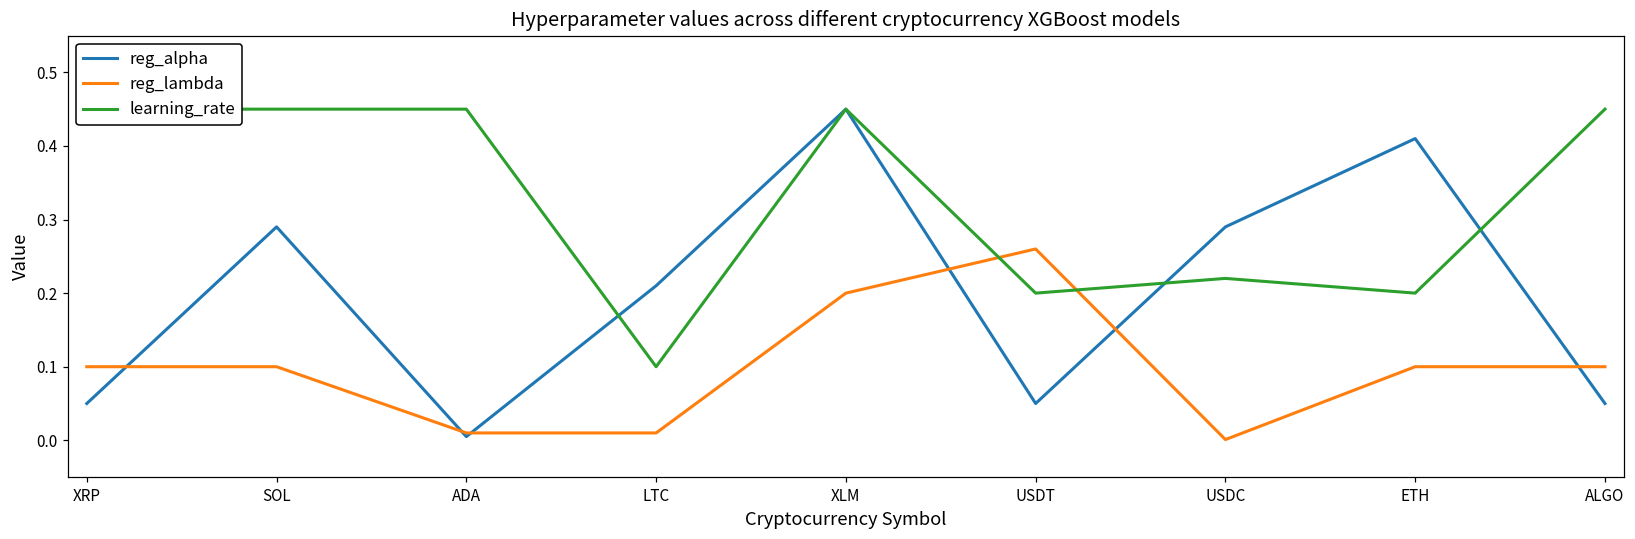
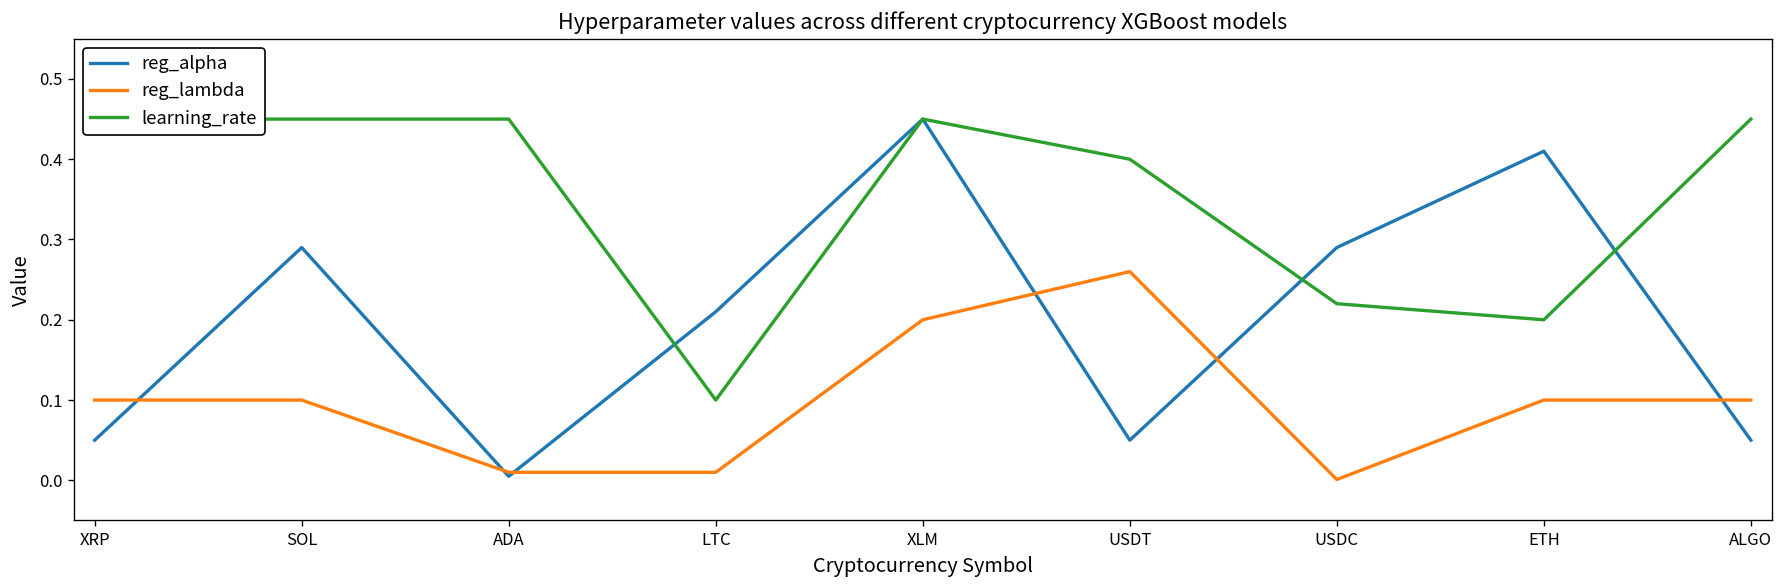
  {
    "reg_alpha": {
      "XRP": 0.05,
      "SOL": 0.29,
      "ADA": 0.01,
      "LTC": 0.21,
      "USDT": 0.05,
      "USDC": 0.29,
      "ETH": 0.41,
      "ALGO": 0.05
    },
    "reg_lambda": {
      "XRP": 0.1,
      "SOL": 0.1,
      "ADA": 0.01,
      "LTC": 0.01,
      "XLM": 0.2,
      "USDT": 0.26,
      "USDC": 0.0,
      "ETH": 0.1,
      "ALGO": 0.1
    },
    "learning_rate": {
      "SOL": 0.45,
      "ADA": 0.45,
      "LTC": 0.1,
-     "USDT": 0.2,
+     "USDT": 0.4,
      "USDC": 0.22,
      "ETH": 0.2,
      "ALGO": 0.45
    }
  }
